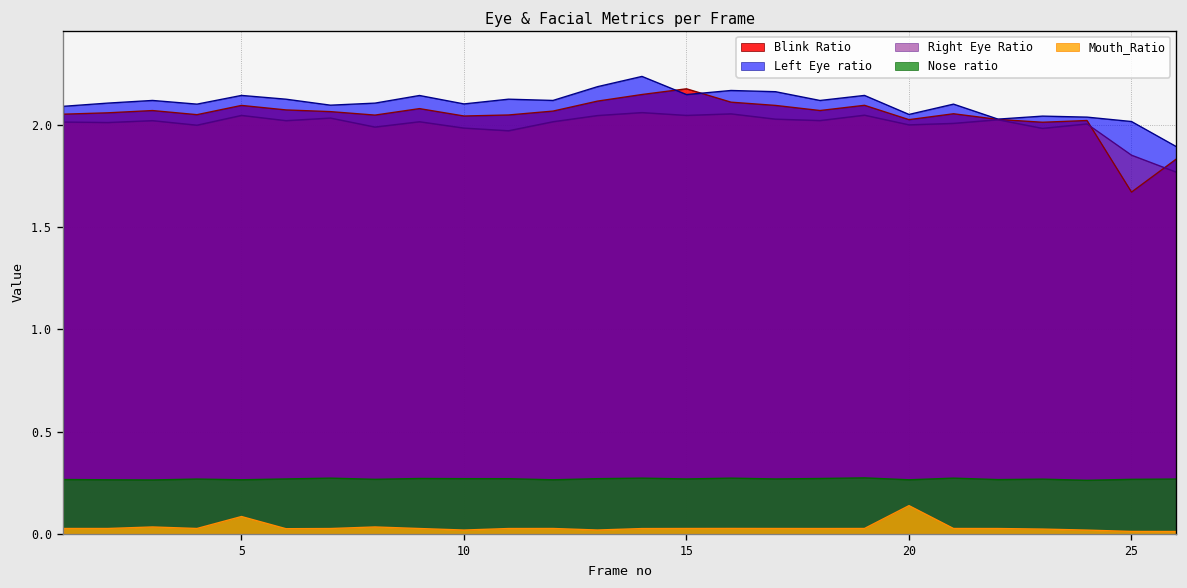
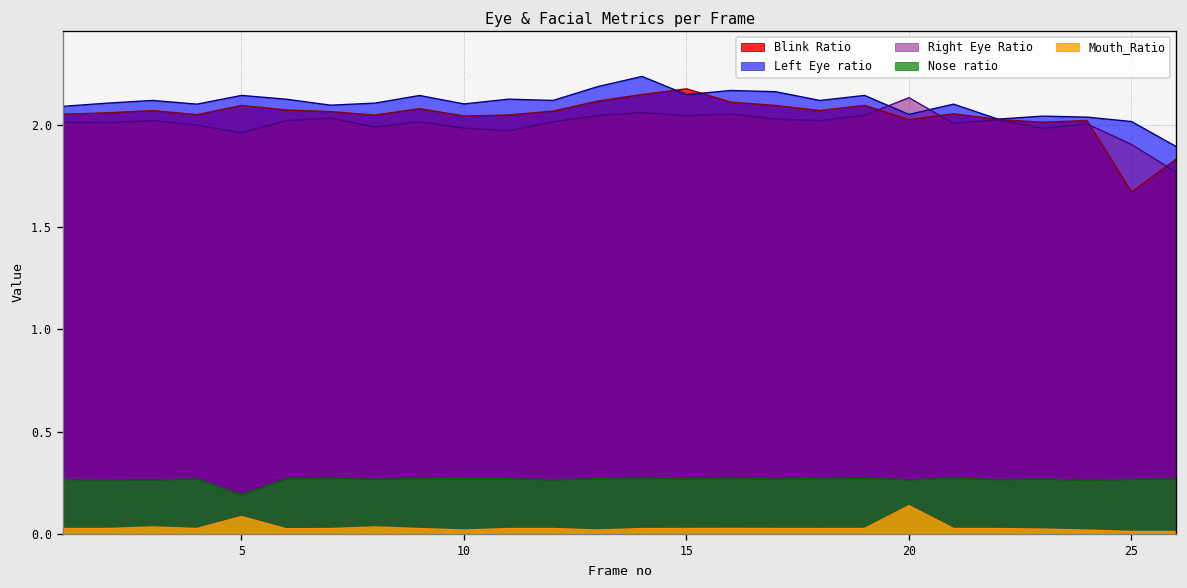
  {
    "Blink Ratio": {
      "5": 2.10,
      "10": 2.04,
      "15": 2.18,
      "20": 2.03,
      "25": 1.67
    },
    "Left Eye ratio": {
      "5": 2.15,
      "10": 2.10,
      "15": 2.15,
      "20": 2.05,
      "25": 2.02
    },
    "Right Eye Ratio": {
-     "5": 2.05,
+     "5": 1.96,
      "10": 1.99,
      "15": 2.05,
-     "20": 2.00,
-     "25": 1.85
+     "20": 2.13,
+     "25": 1.91
    },
    "Nose ratio": {
-     "5": 0.26,
+     "5": 0.19,
      "10": 0.27,
      "15": 0.27,
      "20": 0.26,
      "25": 0.27
    },
    "Mouth_Ratio": {
      "5": 0.08,
      "10": 0.02,
      "15": 0.03,
      "20": 0.14,
      "25": 0.01
    }
  }
